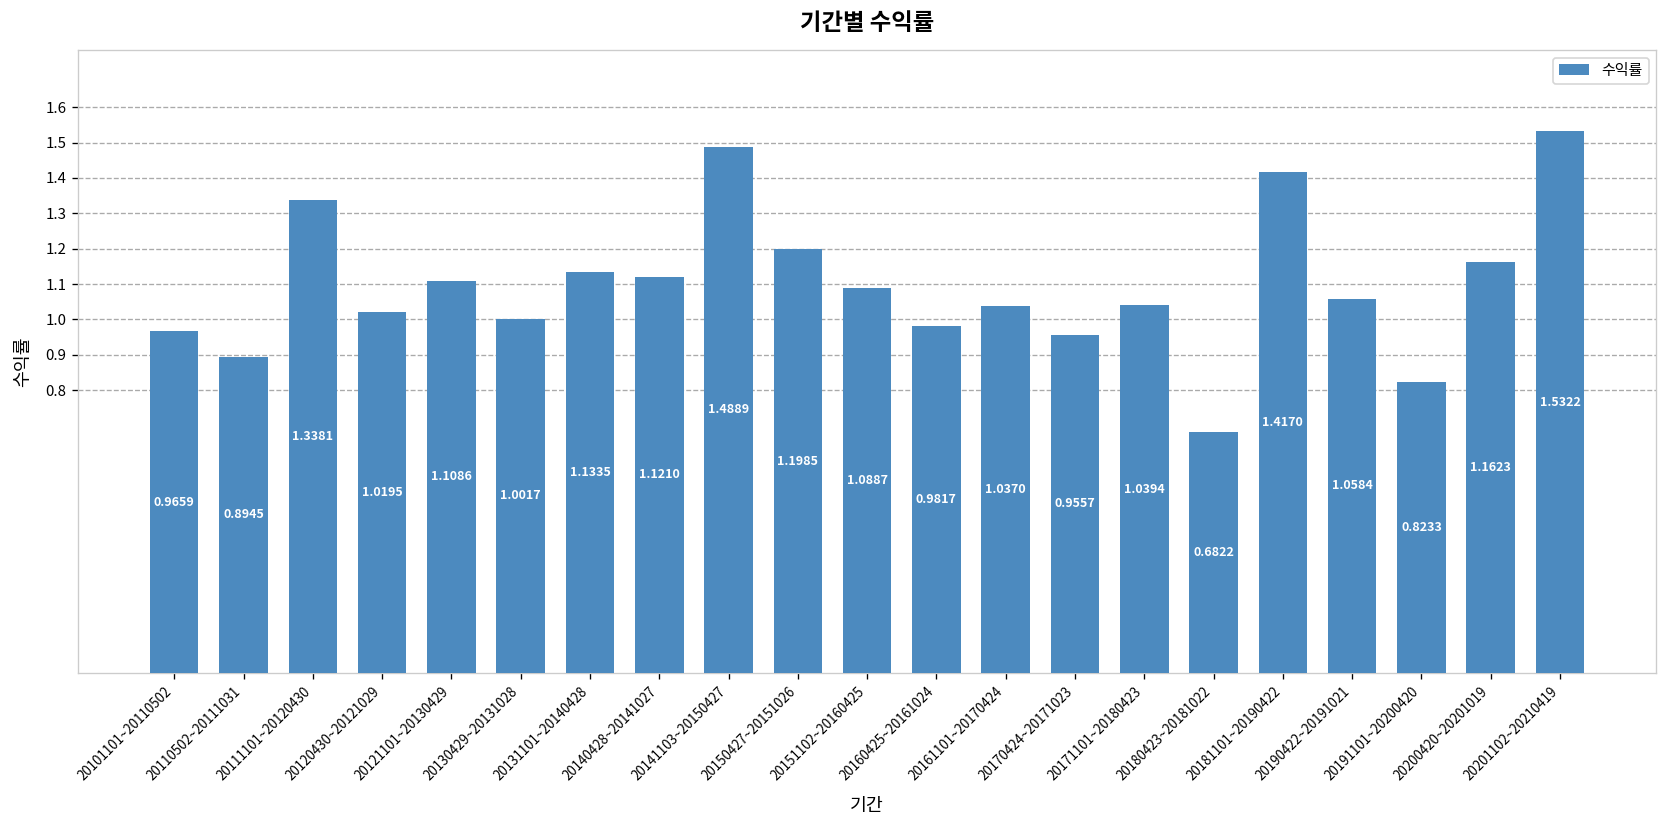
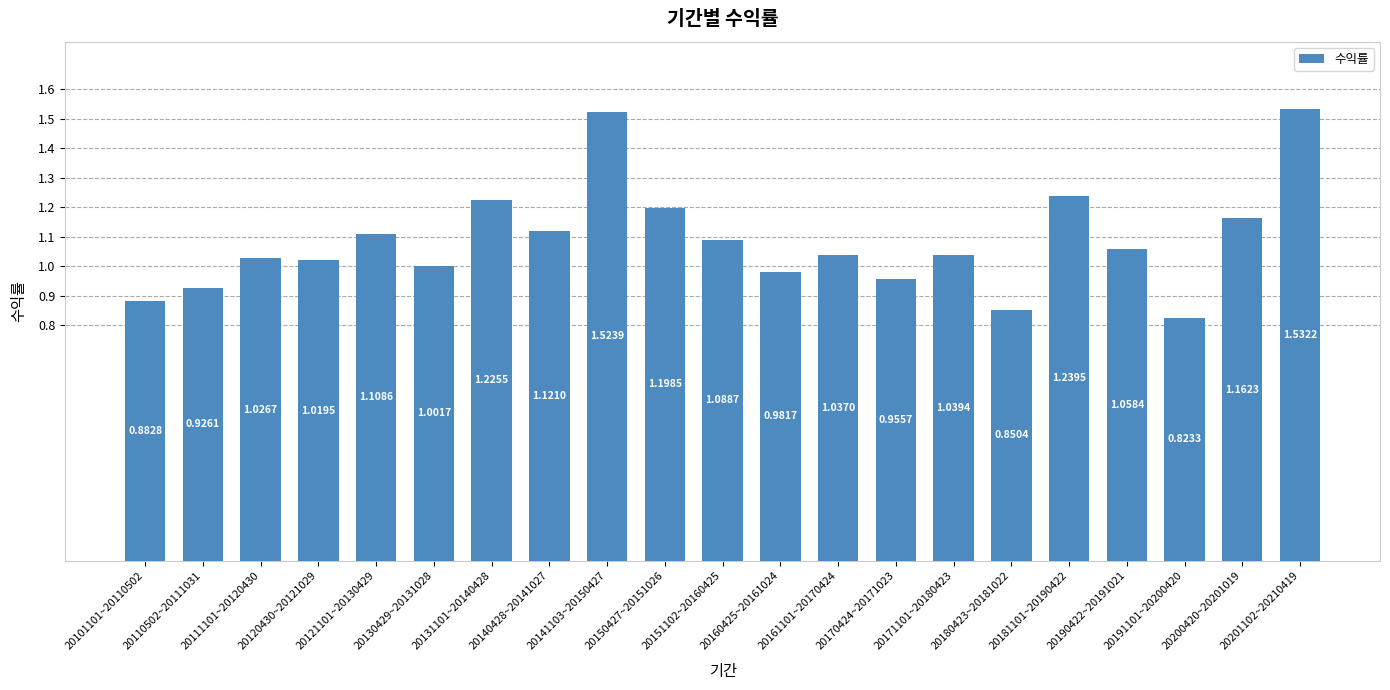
  {
-   "20101101~20110502": 0.9659,
-   "20110502~20111031": 0.8945,
-   "20111101~20120430": 1.3381,
+   "20101101~20110502": 0.8828,
+   "20110502~20111031": 0.9261,
+   "20111101~20120430": 1.0267,
    "20120430~20121029": 1.0195,
    "20121101~20130429": 1.1086,
    "20130429~20131028": 1.0017,
-   "20131101~20140428": 1.1335,
+   "20131101~20140428": 1.2255,
    "20140428~20141027": 1.1210,
-   "20141103~20150427": 1.4889,
+   "20141103~20150427": 1.5239,
    "20150427~20151026": 1.1985,
    "20151102~20160425": 1.0887,
    "20160425~20161024": 0.9817,
    "20161101~20170424": 1.0370,
    "20170424~20171023": 0.9557,
    "20171101~20180423": 1.0394,
-   "20180423~20181022": 0.6822,
-   "20181101~20190422": 1.4170,
+   "20180423~20181022": 0.8504,
+   "20181101~20190422": 1.2395,
    "20190422~20191021": 1.0584,
    "20191101~20200420": 0.8233,
    "20200420~20201019": 1.1623,
    "20201102~20210419": 1.5322
  }
